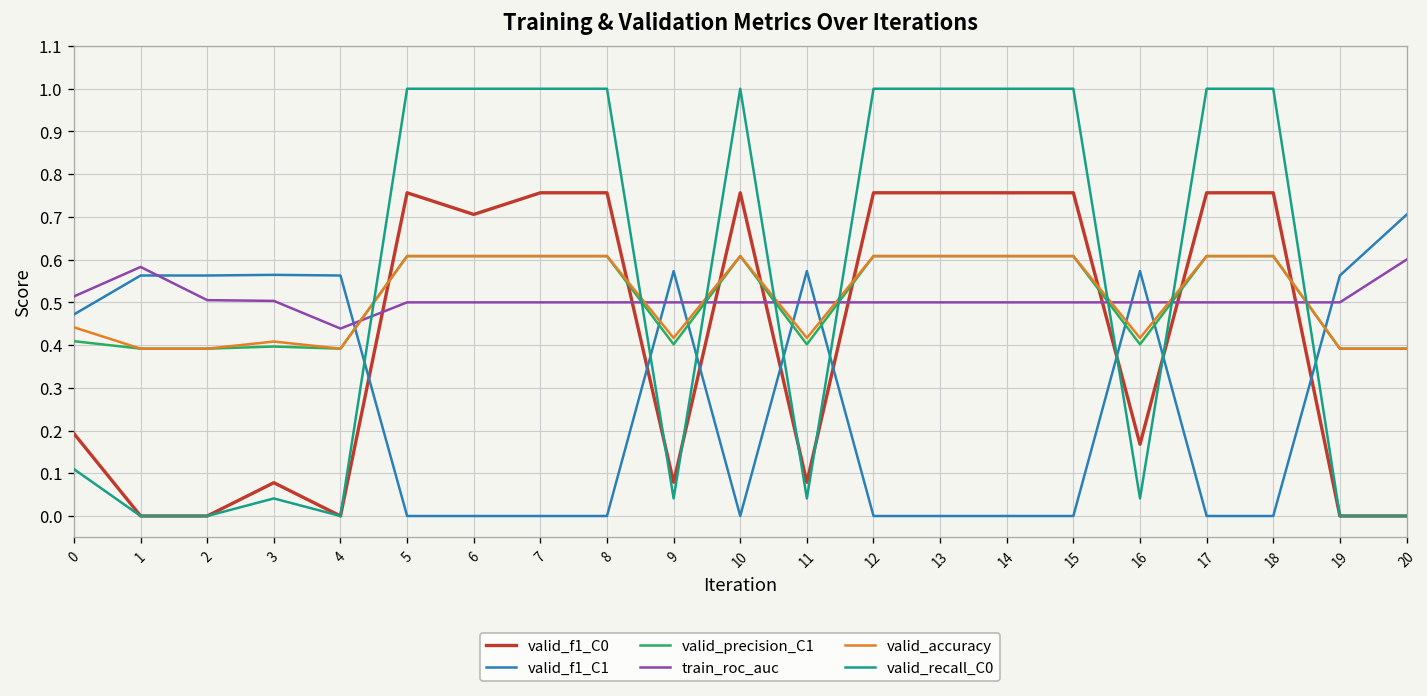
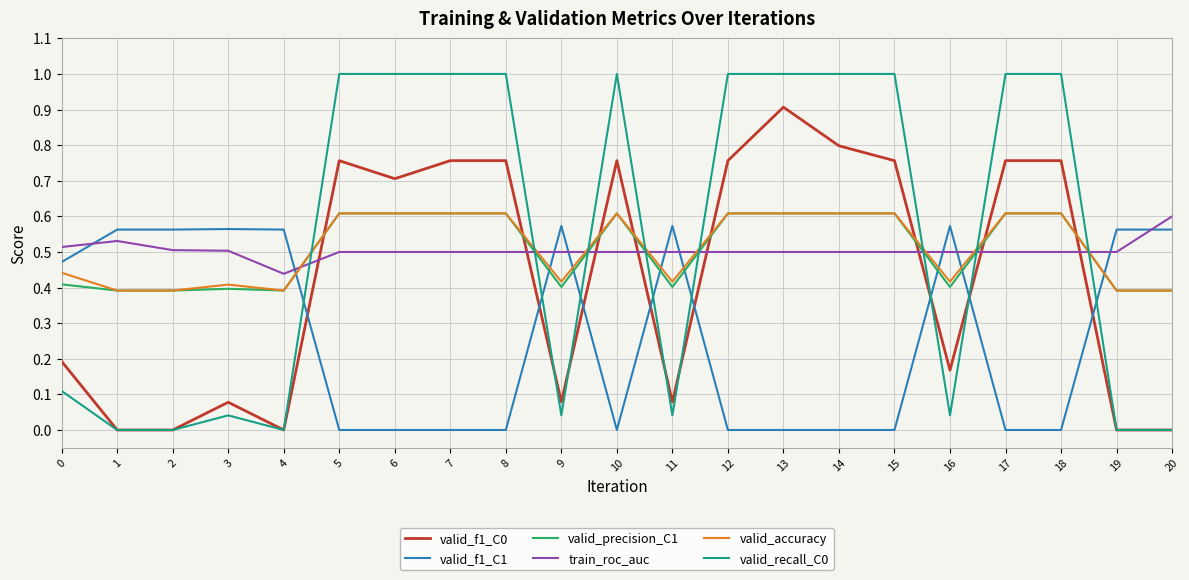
  {
    "valid_f1_C0": {
      "0": 0.19,
      "3": 0.08,
      "5": 0.76,
      "6": 0.71,
      "7": 0.76,
      "8": 0.76,
      "9": 0.08,
      "10": 0.76,
      "11": 0.08,
      "12": 0.76,
-     "13": 0.76,
-     "14": 0.76,
+     "13": 0.91,
+     "14": 0.80,
      "15": 0.76,
      "16": 0.17,
      "17": 0.76,
      "18": 0.76
    },
    "valid_f1_C1": {
      "0": 0.47,
      "1": 0.56,
      "2": 0.56,
      "3": 0.56,
      "4": 0.56,
      "5": 0.00,
      "6": 0.00,
      "7": 0.00,
      "8": 0.00,
      "9": 0.57,
      "10": 0.00,
      "11": 0.57,
      "12": 0.00,
      "13": 0.00,
      "14": 0.00,
      "15": 0.00,
      "16": 0.57,
      "17": 0.00,
      "18": 0.00,
      "19": 0.56,
-     "20": 0.71
+     "20": 0.56
    },
    "train_roc_auc": {
      "0": 0.51,
-     "1": 0.58,
+     "1": 0.53,
      "2": 0.51,
      "3": 0.50,
      "4": 0.44,
      "5": 0.50,
      "6": 0.50,
      "7": 0.50,
      "8": 0.50,
      "9": 0.50,
      "10": 0.50,
      "11": 0.50,
      "12": 0.50,
      "13": 0.50,
      "14": 0.50,
      "15": 0.50,
      "16": 0.50,
      "17": 0.50,
      "18": 0.50,
      "19": 0.50,
      "20": 0.60
    },
    "valid_accuracy": {
      "0": 0.44,
      "3": 0.41,
      "9": 0.42,
      "11": 0.42,
      "16": 0.42
    }
  }
